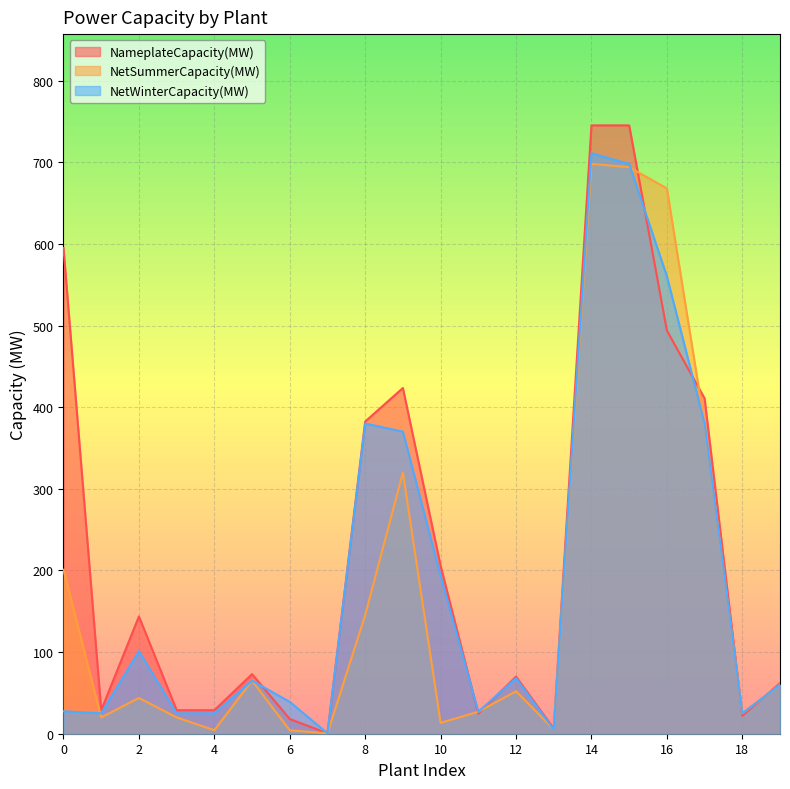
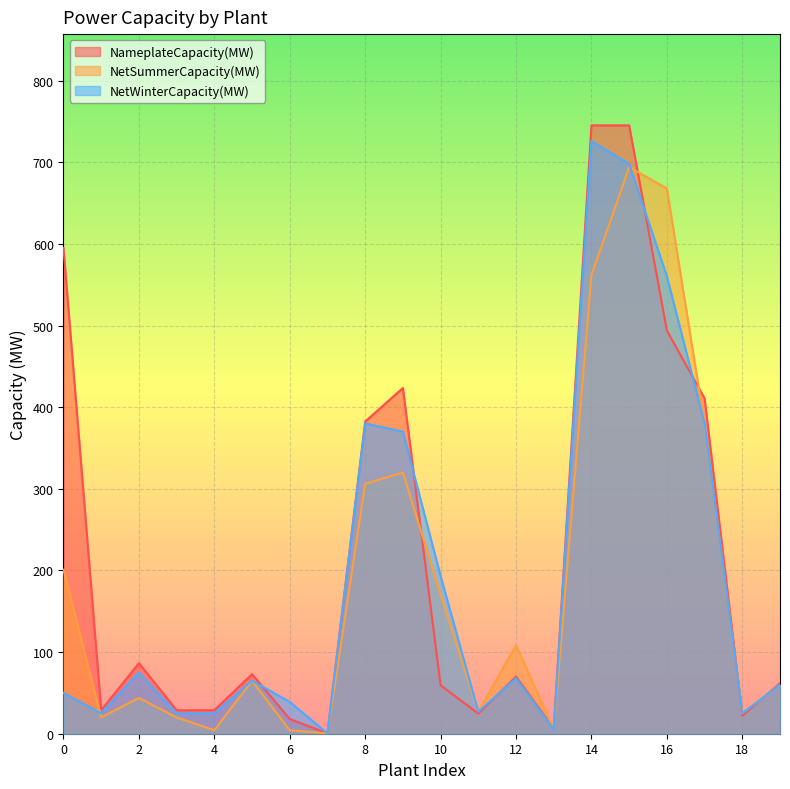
  {
    "NameplateCapacity(MW)": {
      "0": 600,
-     "2": 140,
+     "2": 90,
      "4": 30,
      "6": 20,
-     "10": 210,
+     "10": 60,
      "14": 750,
      "16": 490
    },
    "NetSummerCapacity(MW)": {
      "0": 200,
      "2": 40,
      "4": 0,
      "6": 0,
-     "8": 150,
-     "10": 10,
-     "12": 50,
-     "14": 700,
+     "8": 310,
+     "10": 170,
+     "12": 110,
+     "14": 560,
      "16": 670
    },
    "NetWinterCapacity(MW)": {
-     "0": 30,
-     "2": 100,
+     "0": 50,
+     "2": 80,
      "4": 30,
      "6": 40,
      "10": 190,
-     "14": 710,
+     "14": 730,
      "16": 560
    }
  }
